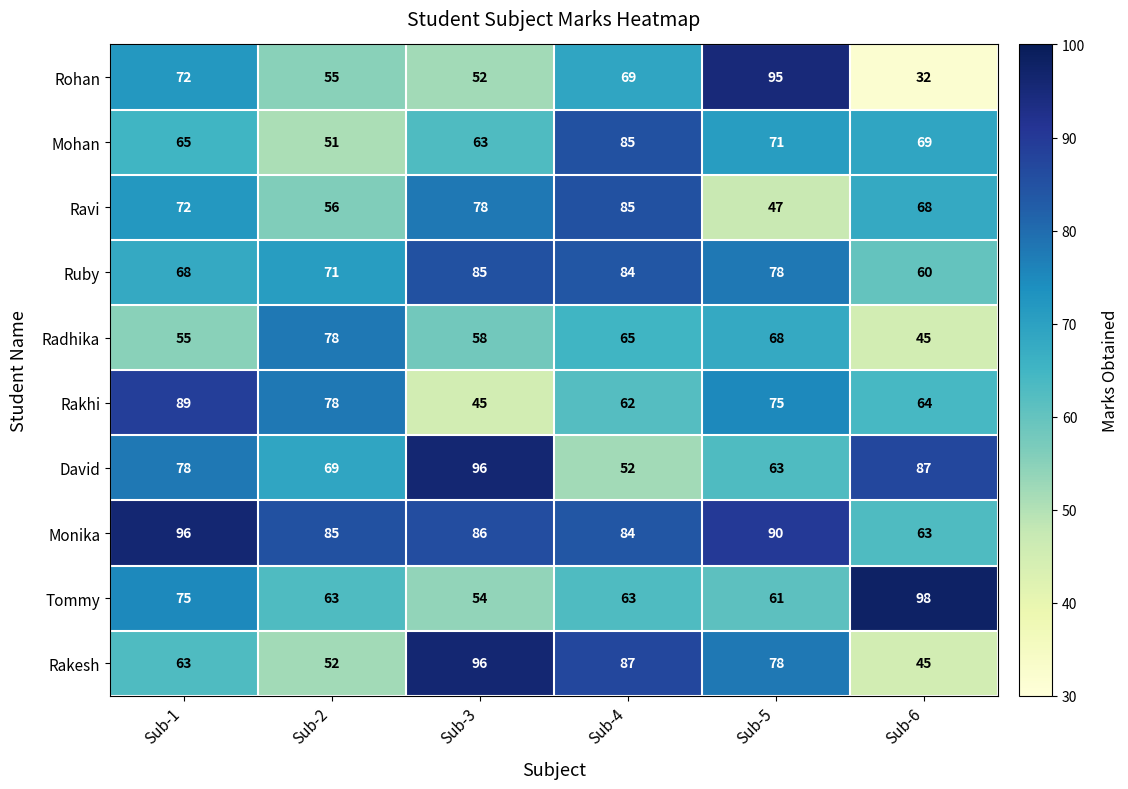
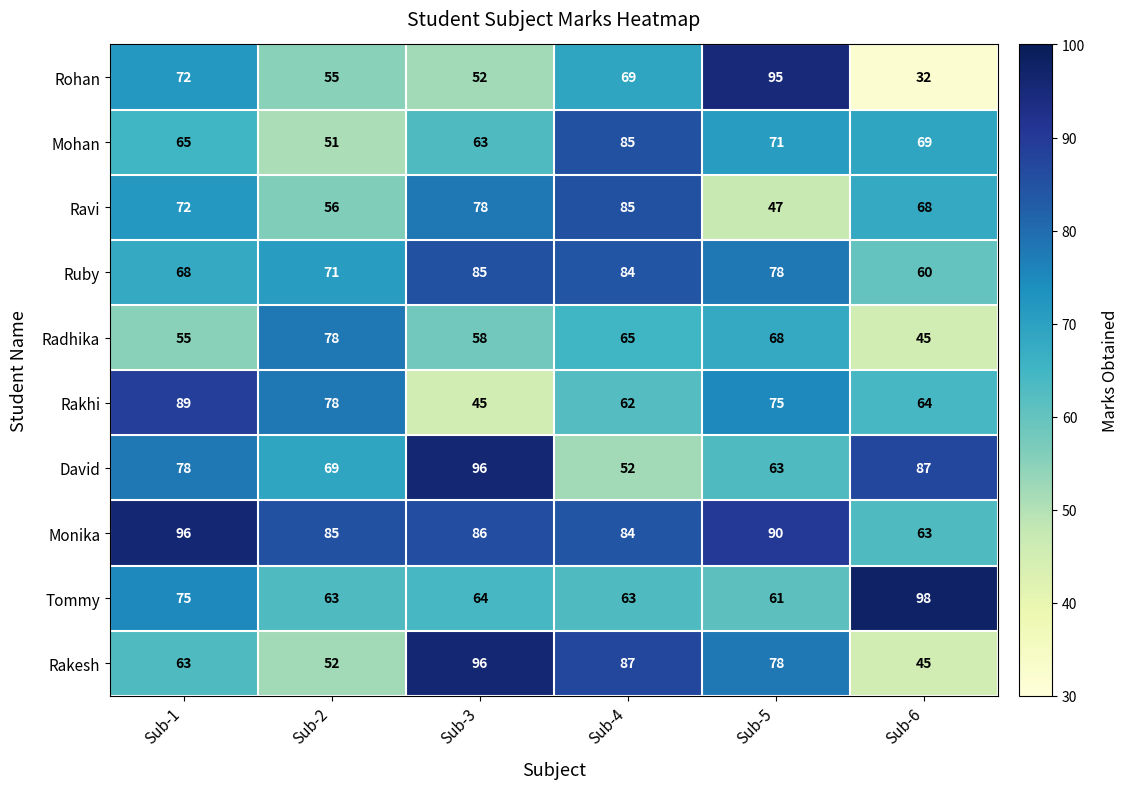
  {
    "Rohan": {
      "Sub-1": 72,
      "Sub-2": 55,
      "Sub-3": 52,
      "Sub-4": 69,
      "Sub-5": 95,
      "Sub-6": 32
    },
    "Mohan": {
      "Sub-1": 65,
      "Sub-2": 51,
      "Sub-3": 63,
      "Sub-4": 85,
      "Sub-5": 71,
      "Sub-6": 69
    },
    "Ravi": {
      "Sub-1": 72,
      "Sub-2": 56,
      "Sub-3": 78,
      "Sub-4": 85,
      "Sub-5": 47,
      "Sub-6": 68
    },
    "Ruby": {
      "Sub-1": 68,
      "Sub-2": 71,
      "Sub-3": 85,
      "Sub-4": 84,
      "Sub-5": 78,
      "Sub-6": 60
    },
    "Radhika": {
      "Sub-1": 55,
      "Sub-2": 78,
      "Sub-3": 58,
      "Sub-4": 65,
      "Sub-5": 68,
      "Sub-6": 45
    },
    "Rakhi": {
      "Sub-1": 89,
      "Sub-2": 78,
      "Sub-3": 45,
      "Sub-4": 62,
      "Sub-5": 75,
      "Sub-6": 64
    },
    "David": {
      "Sub-1": 78,
      "Sub-2": 69,
      "Sub-3": 96,
      "Sub-4": 52,
      "Sub-5": 63,
      "Sub-6": 87
    },
    "Monika": {
      "Sub-1": 96,
      "Sub-2": 85,
      "Sub-3": 86,
      "Sub-4": 84,
      "Sub-5": 90,
      "Sub-6": 63
    },
    "Tommy": {
      "Sub-1": 75,
      "Sub-2": 63,
-     "Sub-3": 54,
+     "Sub-3": 64,
      "Sub-4": 63,
      "Sub-5": 61,
      "Sub-6": 98
    },
    "Rakesh": {
      "Sub-1": 63,
      "Sub-2": 52,
      "Sub-3": 96,
      "Sub-4": 87,
      "Sub-5": 78,
      "Sub-6": 45
    }
  }
